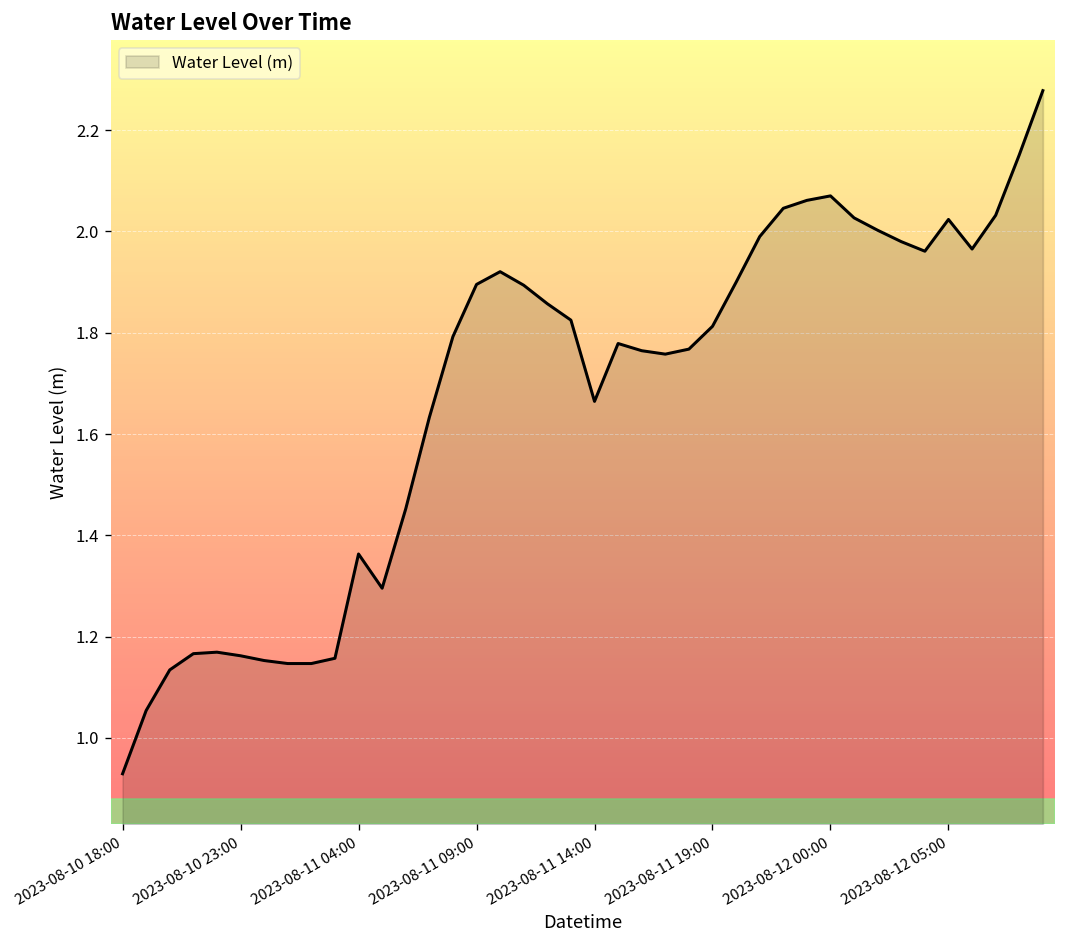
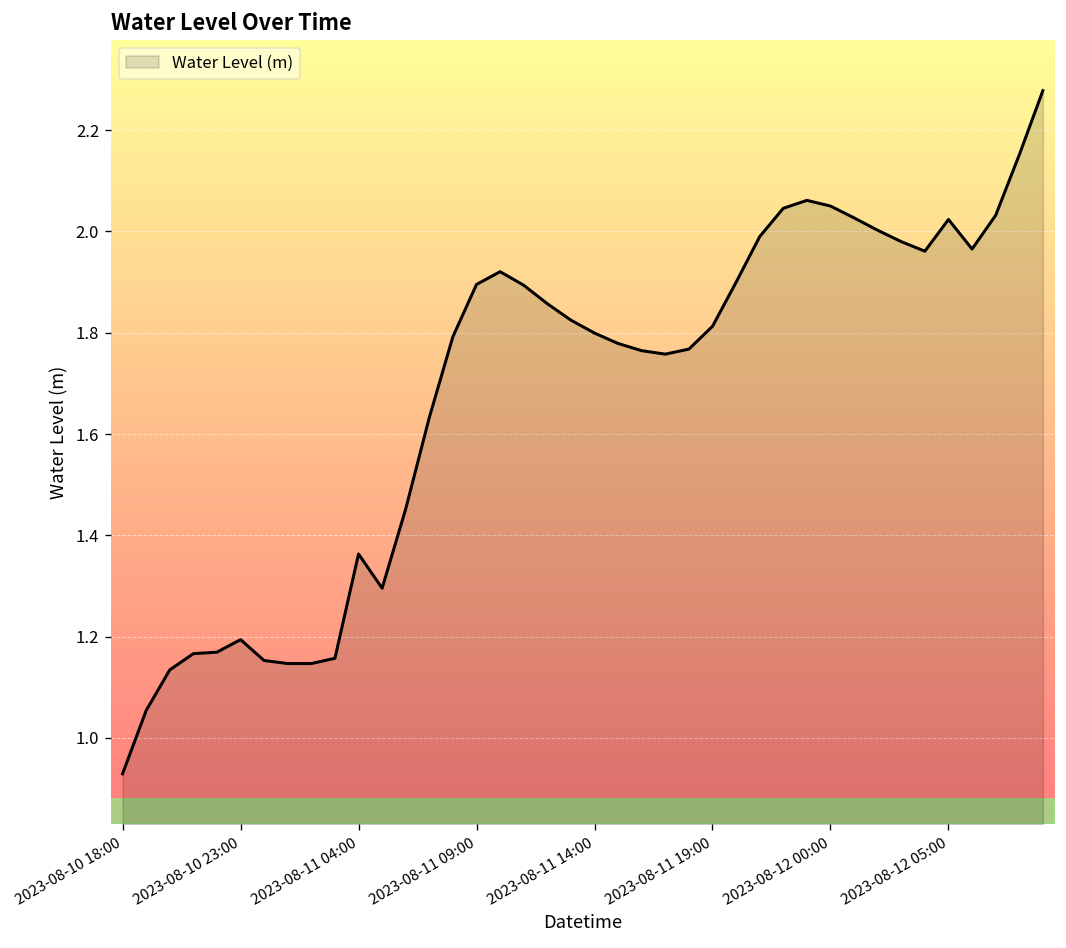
  {
    "2023-08-10 18:00": 0.93,
-   "2023-08-10 23:00": 1.16,
+   "2023-08-10 23:00": 1.19,
    "2023-08-11 04:00": 1.36,
    "2023-08-11 09:00": 1.90,
-   "2023-08-11 14:00": 1.66,
+   "2023-08-11 14:00": 1.80,
    "2023-08-11 19:00": 1.81,
-   "2023-08-12 00:00": 2.07,
+   "2023-08-12 00:00": 2.05,
    "2023-08-12 05:00": 2.02
  }
